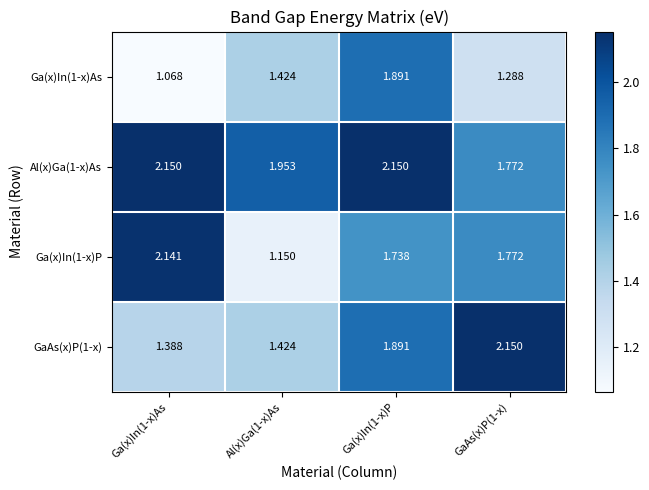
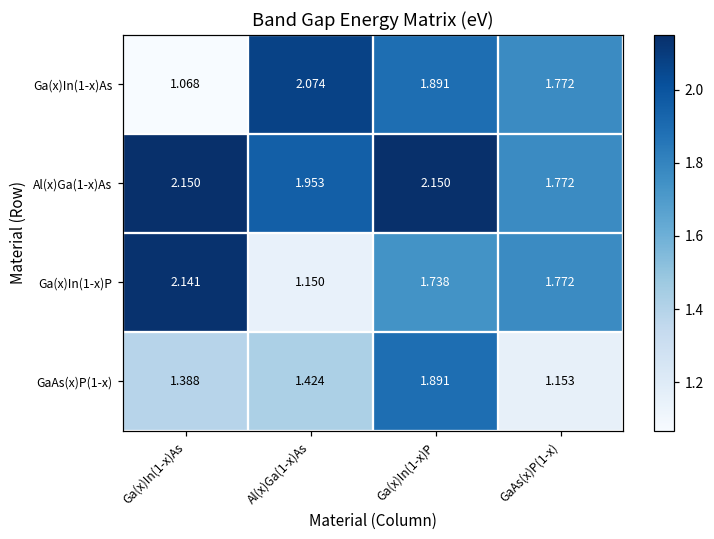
  {
    "Ga(x)In(1-x)As": {
      "Ga(x)In(1-x)As": 1.068,
-     "Al(x)Ga(1-x)As": 1.424,
+     "Al(x)Ga(1-x)As": 2.074,
      "Ga(x)In(1-x)P": 1.891,
-     "GaAs(x)P(1-x)": 1.288
+     "GaAs(x)P(1-x)": 1.772
    },
    "Al(x)Ga(1-x)As": {
      "Ga(x)In(1-x)As": 2.150,
      "Al(x)Ga(1-x)As": 1.953,
      "Ga(x)In(1-x)P": 2.150,
      "GaAs(x)P(1-x)": 1.772
    },
    "Ga(x)In(1-x)P": {
      "Ga(x)In(1-x)As": 2.141,
      "Al(x)Ga(1-x)As": 1.150,
      "Ga(x)In(1-x)P": 1.738,
      "GaAs(x)P(1-x)": 1.772
    },
    "GaAs(x)P(1-x)": {
      "Ga(x)In(1-x)As": 1.388,
      "Al(x)Ga(1-x)As": 1.424,
      "Ga(x)In(1-x)P": 1.891,
-     "GaAs(x)P(1-x)": 2.150
+     "GaAs(x)P(1-x)": 1.153
    }
  }
